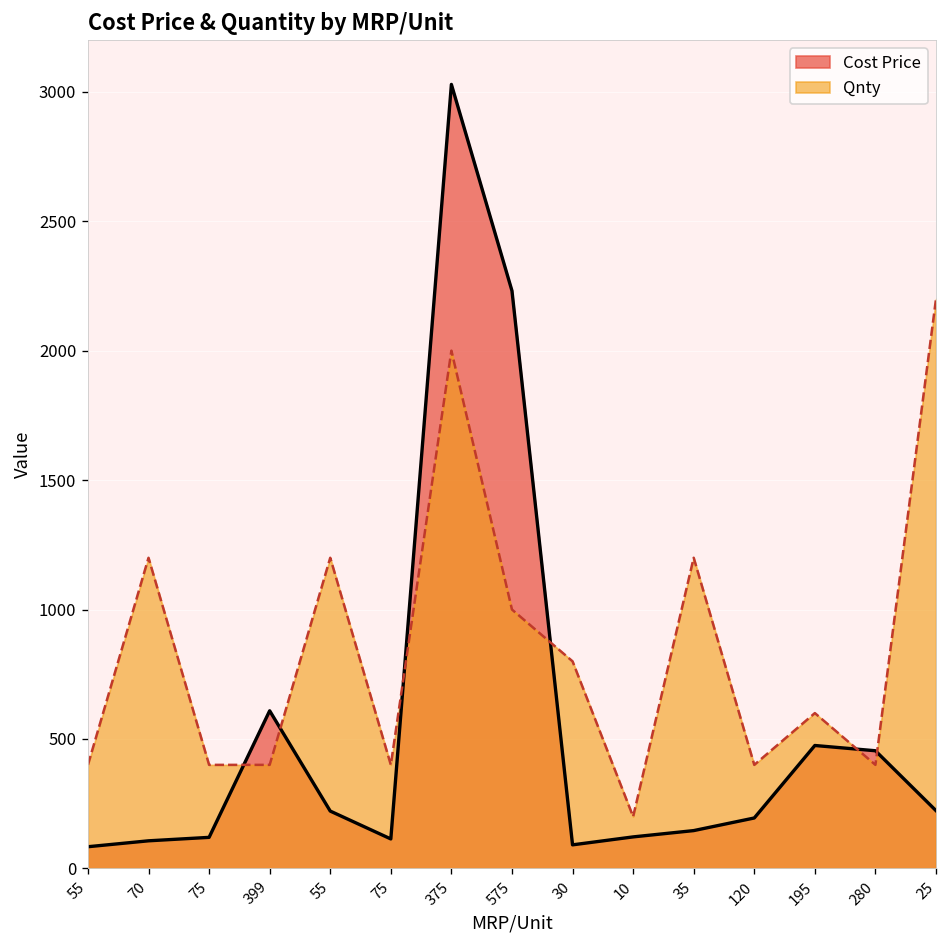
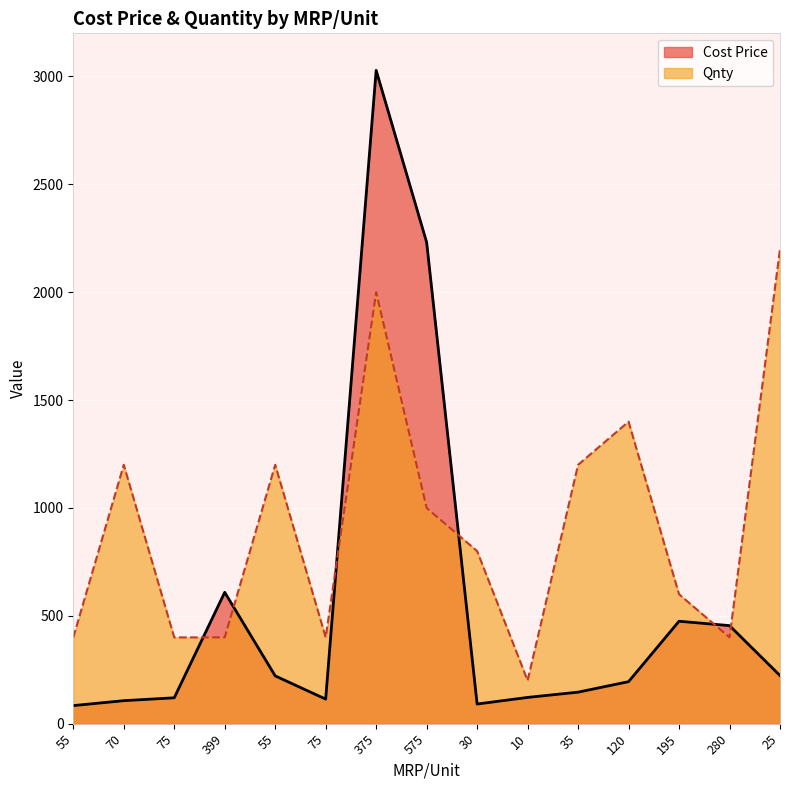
  {
    "Cost Price": {
      "70": 110,
      "399": 610,
      "375": 3030,
      "575": 2230,
      "30": 90,
      "10": 120,
      "35": 150,
      "120": 190,
      "195": 470,
      "280": 450,
      "25": 220
    },
    "Qnty": {
      "70": 1200,
      "399": 400,
      "375": 2000,
      "575": 1000,
      "30": 800,
      "10": 200,
      "35": 1200,
-     "120": 400,
+     "120": 1400,
      "195": 600,
      "280": 400,
      "25": 2200
    }
  }
